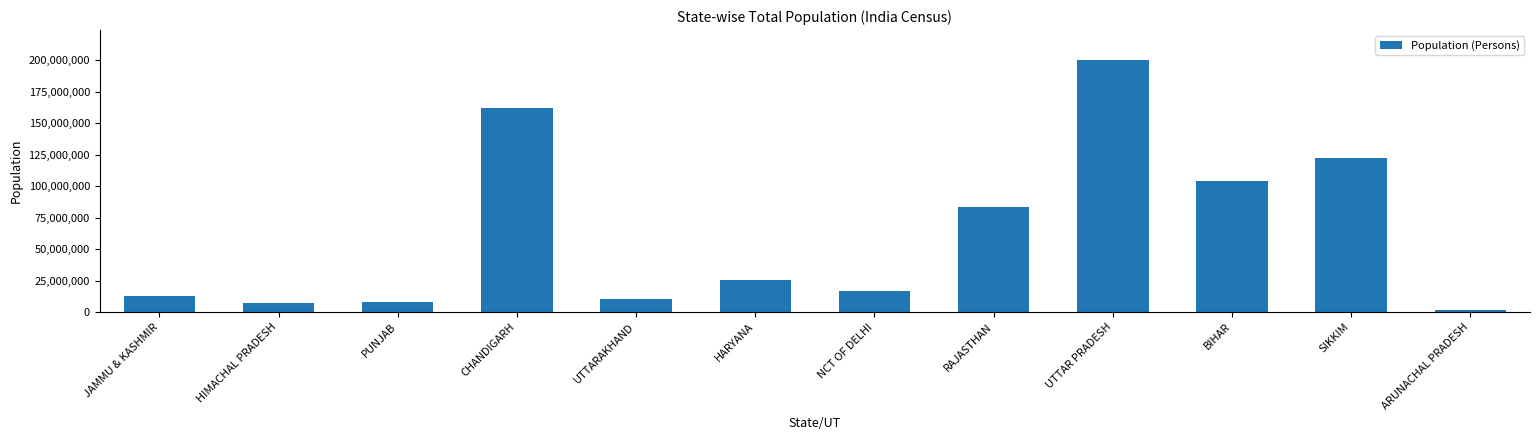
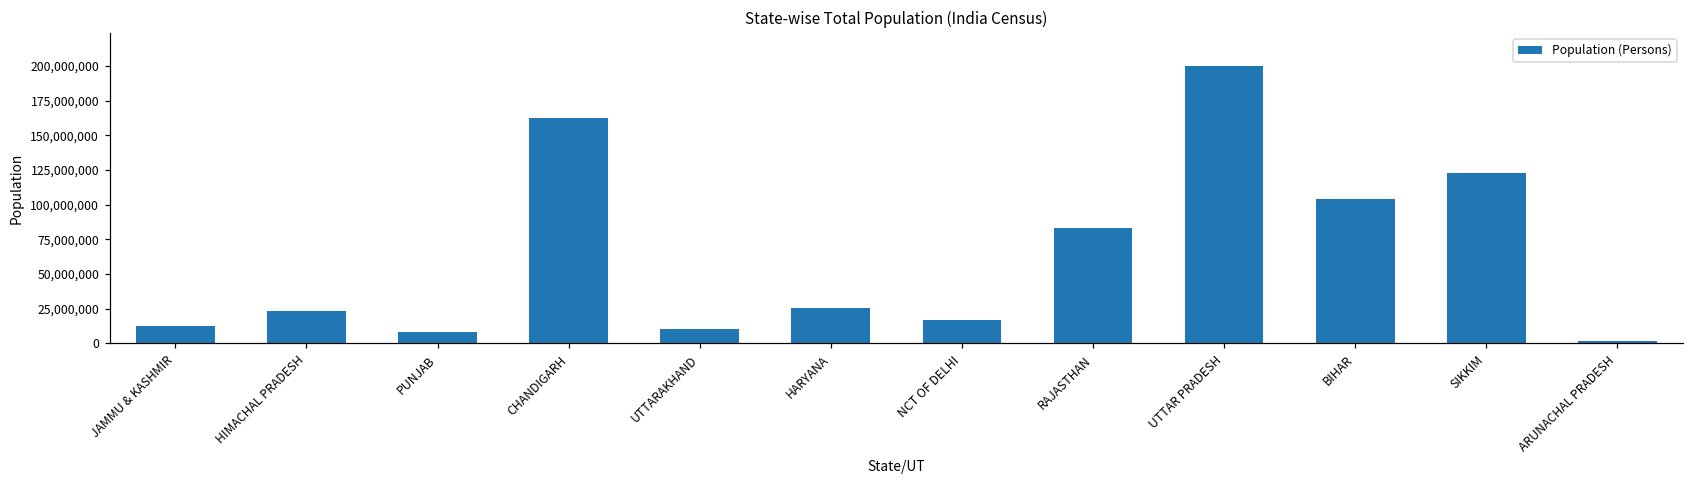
  {
    "JAMMU & KASHMIR": "13,000,000",
-   "HIMACHAL PRADESH": "7,000,000",
+   "HIMACHAL PRADESH": "23,000,000",
    "PUNJAB": "8,000,000",
    "CHANDIGARH": "162,000,000",
    "UTTARAKHAND": "10,000,000",
    "HARYANA": "25,000,000",
    "NCT OF DELHI": "17,000,000",
    "RAJASTHAN": "83,000,000",
    "UTTAR PRADESH": "200,000,000",
    "BIHAR": "104,000,000",
    "SIKKIM": "123,000,000"
  }
